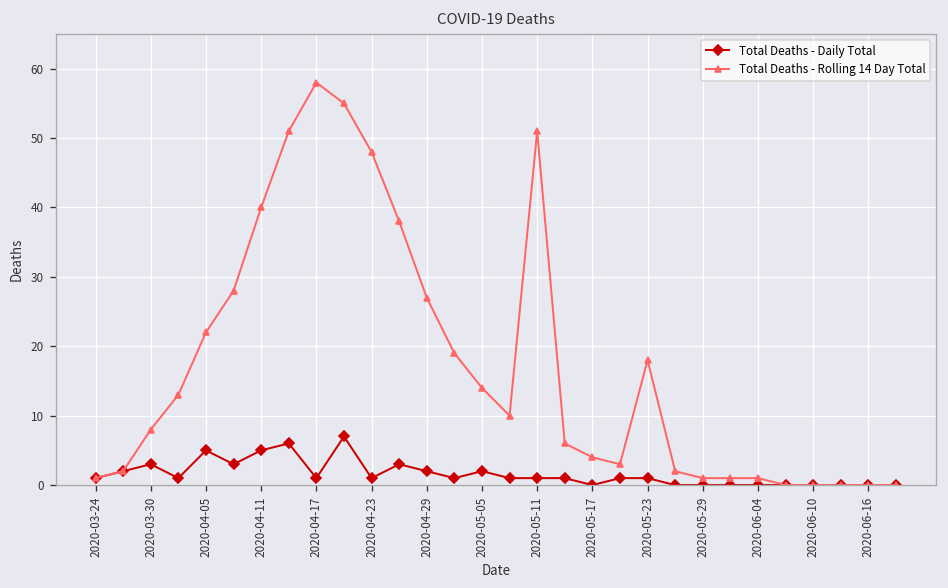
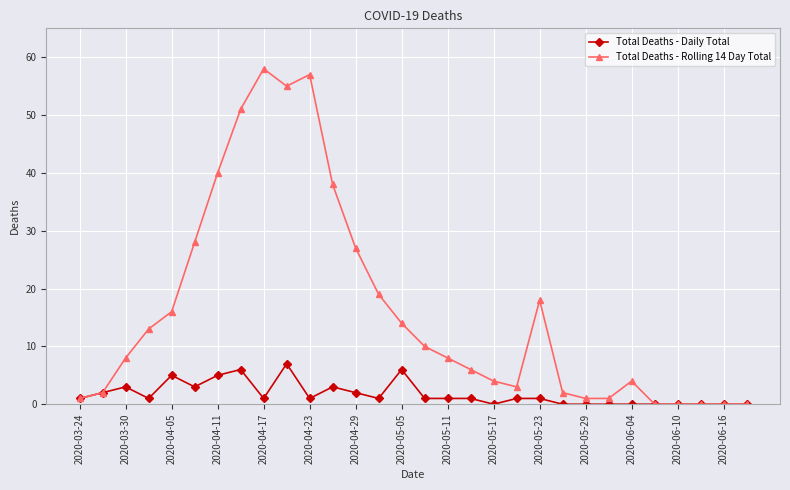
  {
    "Total Deaths - Daily Total": {
      "2020-03-30": 3,
      "2020-04-05": 5,
      "2020-04-11": 5,
      "2020-04-17": 1,
      "2020-04-23": 1,
      "2020-04-29": 2,
-     "2020-05-05": 2,
+     "2020-05-05": 6,
      "2020-05-11": 1,
      "2020-05-17": 0,
      "2020-05-23": 1,
      "2020-05-29": 0,
      "2020-06-04": 0
    },
    "Total Deaths - Rolling 14 Day Total": {
      "2020-03-30": 8,
-     "2020-04-05": 22,
+     "2020-04-05": 16,
      "2020-04-11": 40,
      "2020-04-17": 58,
-     "2020-04-23": 48,
+     "2020-04-23": 57,
      "2020-04-29": 27,
      "2020-05-05": 14,
-     "2020-05-11": 51,
+     "2020-05-11": 8,
      "2020-05-17": 4,
      "2020-05-23": 18,
      "2020-05-29": 1,
-     "2020-06-04": 1
+     "2020-06-04": 4
    }
  }
